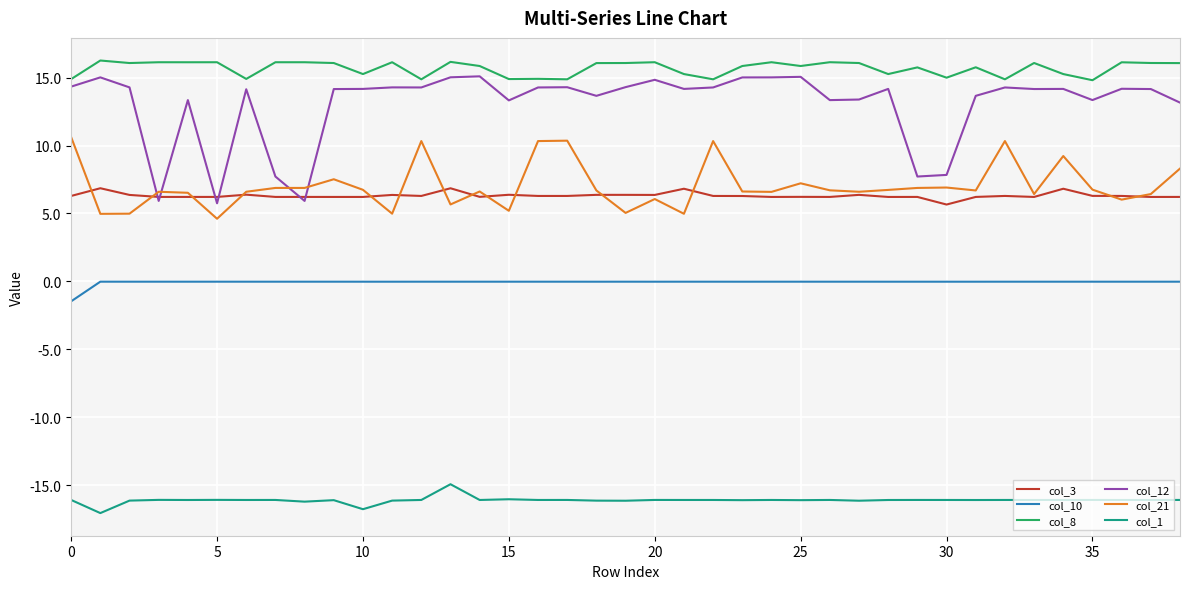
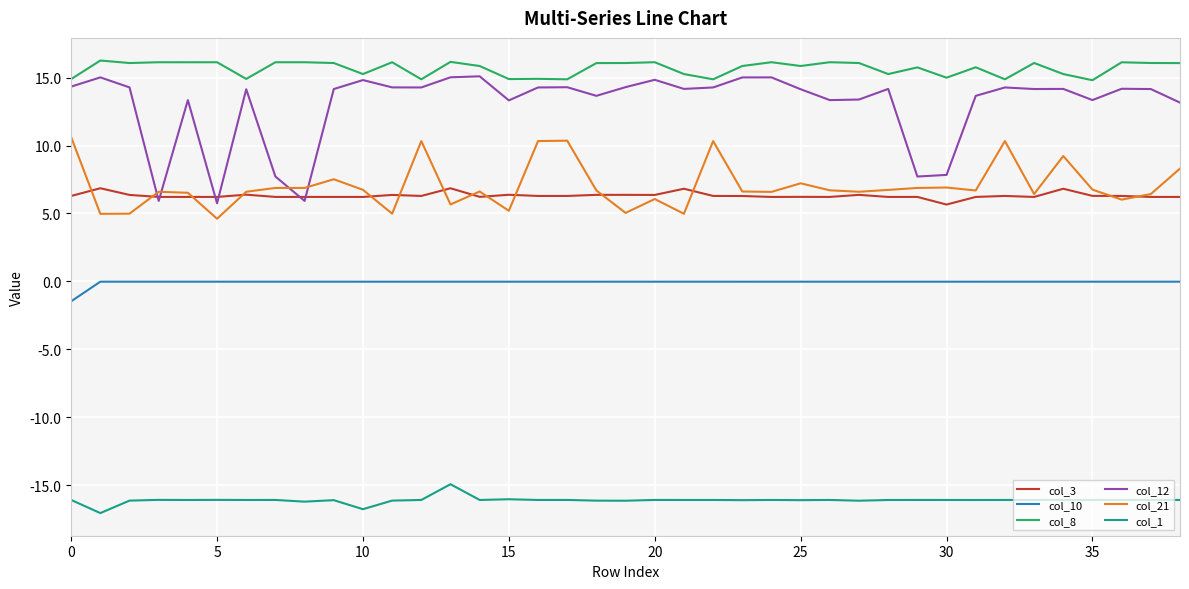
  {
    "col_3": {
      "0": 6.3,
      "5": 6.2,
      "10": 6.2,
      "15": 6.4,
      "20": 6.4,
      "25": 6.2,
      "30": 5.7,
      "35": 6.3
    },
    "col_10": {
      "0": -1.5,
      "5": 0.0,
      "10": 0.0,
      "15": 0.0,
      "20": 0.0,
      "25": 0.0,
      "30": 0.0,
      "35": 0.0
    },
    "col_12": {
      "0": 14.3,
      "5": 5.7,
-     "10": 14.2,
+     "10": 14.8,
      "15": 13.3,
      "20": 14.8,
-     "25": 15.1,
+     "25": 14.1,
      "30": 7.8,
      "35": 13.3
    },
    "col_21": {
      "0": 10.6,
      "5": 4.6,
      "10": 6.7,
      "15": 5.2,
      "20": 6.1,
      "25": 7.2,
      "30": 6.9,
      "35": 6.8
    }
  }
